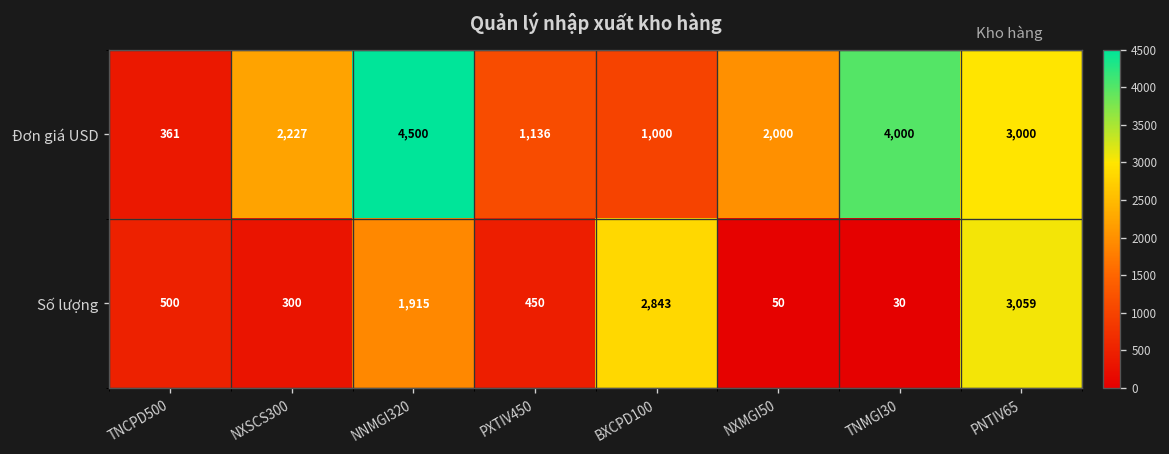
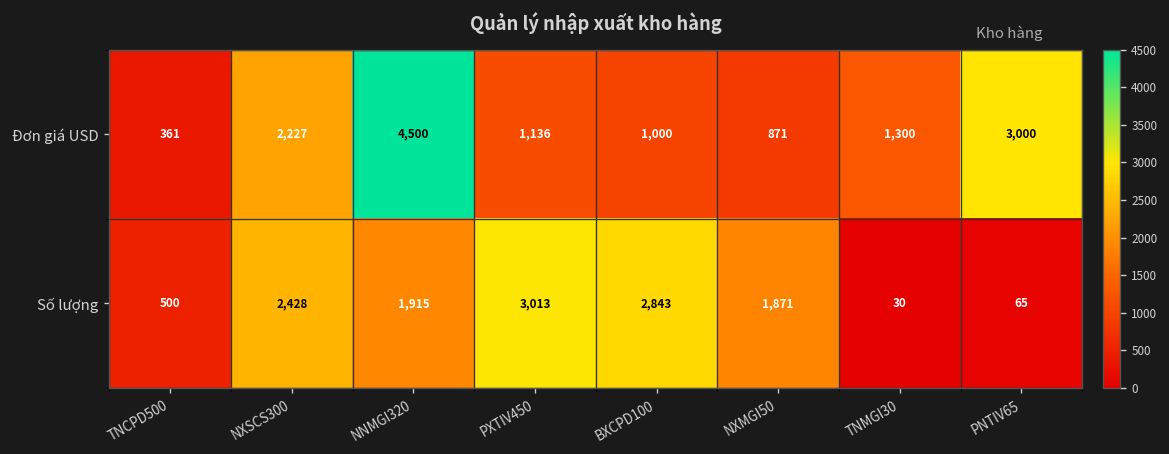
  {
    "Đơn giá USD": {
      "TNCPD500": "361",
      "NXSCS300": "2,227",
      "NNMGI320": "4,500",
      "PXTIV450": "1,136",
      "BXCPD100": "1,000",
-     "NXMGI50": "2,000",
-     "TNMGI30": "4,000",
+     "NXMGI50": "871",
+     "TNMGI30": "1,300",
      "PNTIV65": "3,000"
    },
    "Số lượng": {
      "TNCPD500": "500",
-     "NXSCS300": "300",
+     "NXSCS300": "2,428",
      "NNMGI320": "1,915",
-     "PXTIV450": "450",
+     "PXTIV450": "3,013",
      "BXCPD100": "2,843",
-     "NXMGI50": "50",
+     "NXMGI50": "1,871",
      "TNMGI30": "30",
-     "PNTIV65": "3,059"
+     "PNTIV65": "65"
    }
  }
